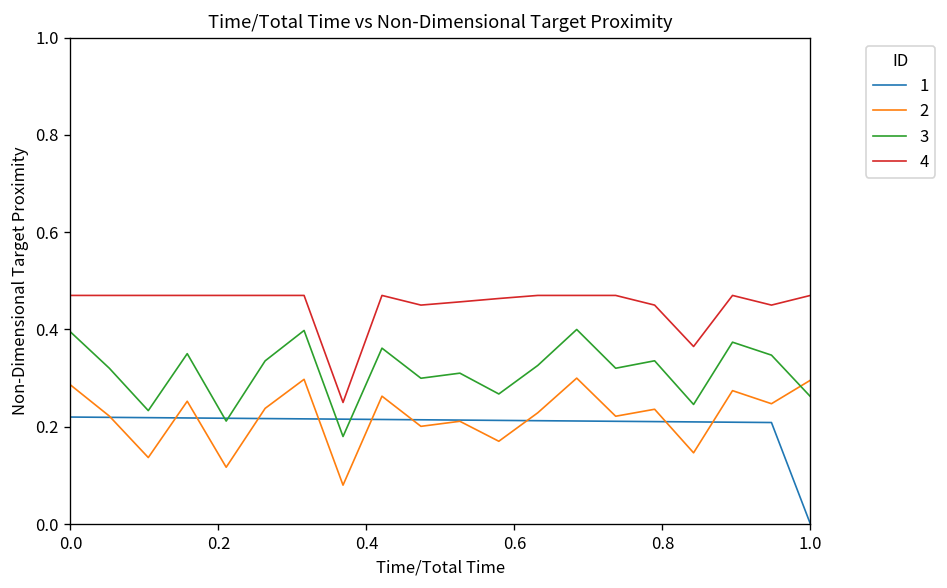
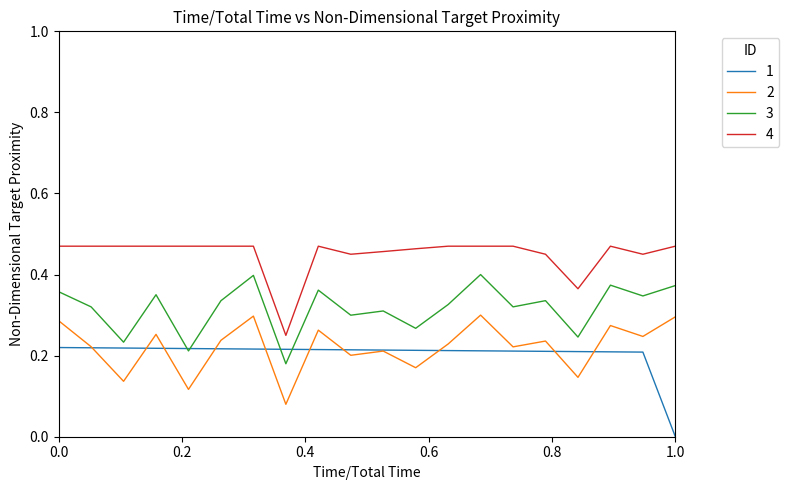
  {
    "1": {
      "0.0": 0.22,
      "1.0": 0.00
    },
    "2": {
      "0.0": 0.29,
      "1.0": 0.30
    },
    "3": {
-     "0.0": 0.40,
-     "1.0": 0.26
+     "0.0": 0.36,
+     "1.0": 0.37
    },
    "4": {
      "0.0": 0.47,
      "1.0": 0.47
    }
  }
